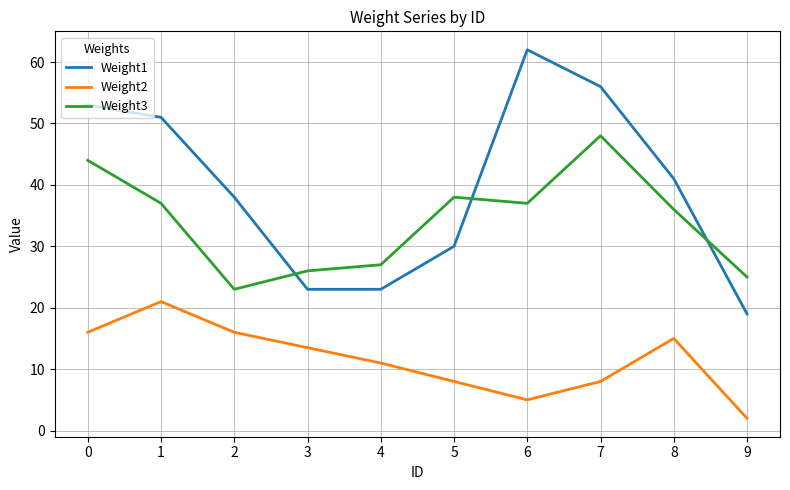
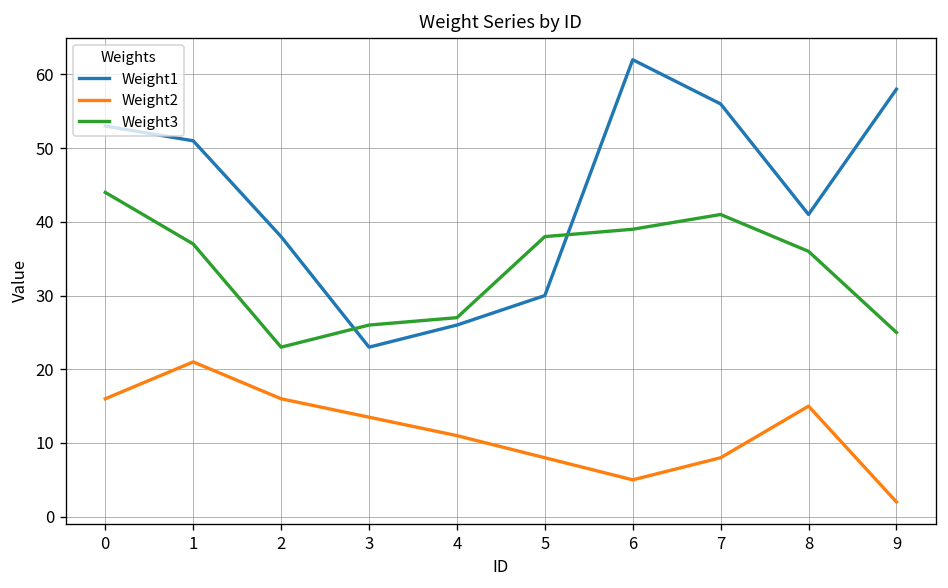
  {
    "Weight1": {
      "1": 51,
      "2": 38,
      "3": 23,
-     "4": 23,
+     "4": 26,
      "5": 30,
      "6": 62,
      "7": 56,
      "8": 41,
-     "9": 19
+     "9": 58
    },
    "Weight2": {
      "0": 16,
      "1": 21,
      "2": 16,
      "4": 11,
      "6": 5,
      "7": 8,
      "8": 15,
      "9": 2
    },
    "Weight3": {
      "0": 44,
      "1": 37,
      "2": 23,
      "3": 26,
      "4": 27,
      "5": 38,
-     "6": 37,
-     "7": 48,
+     "6": 39,
+     "7": 41,
      "8": 36,
      "9": 25
    }
  }
